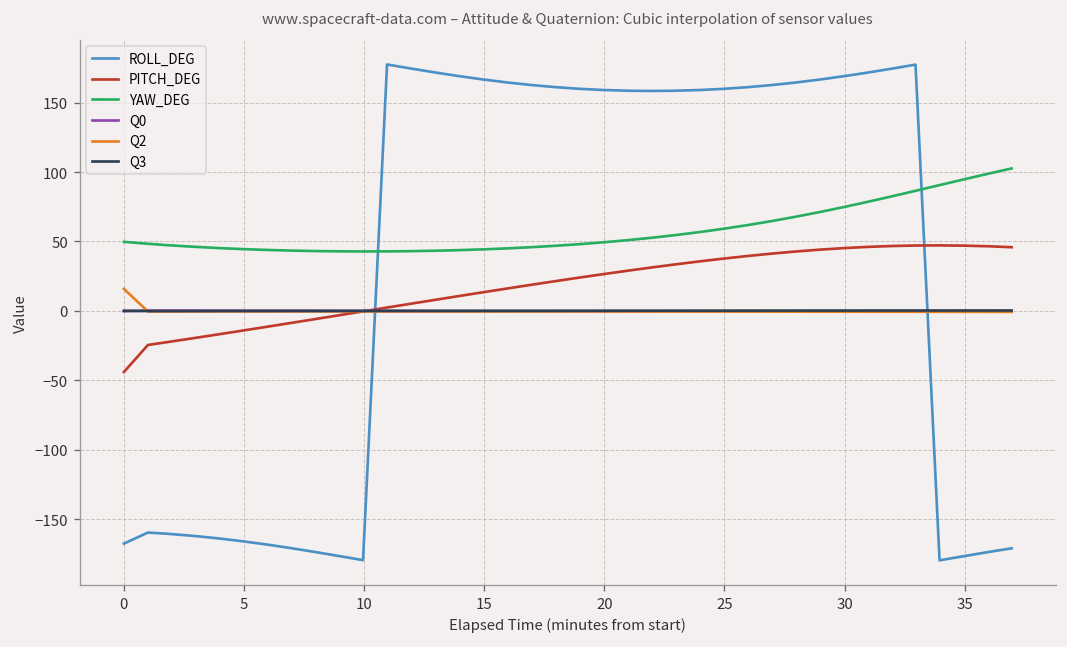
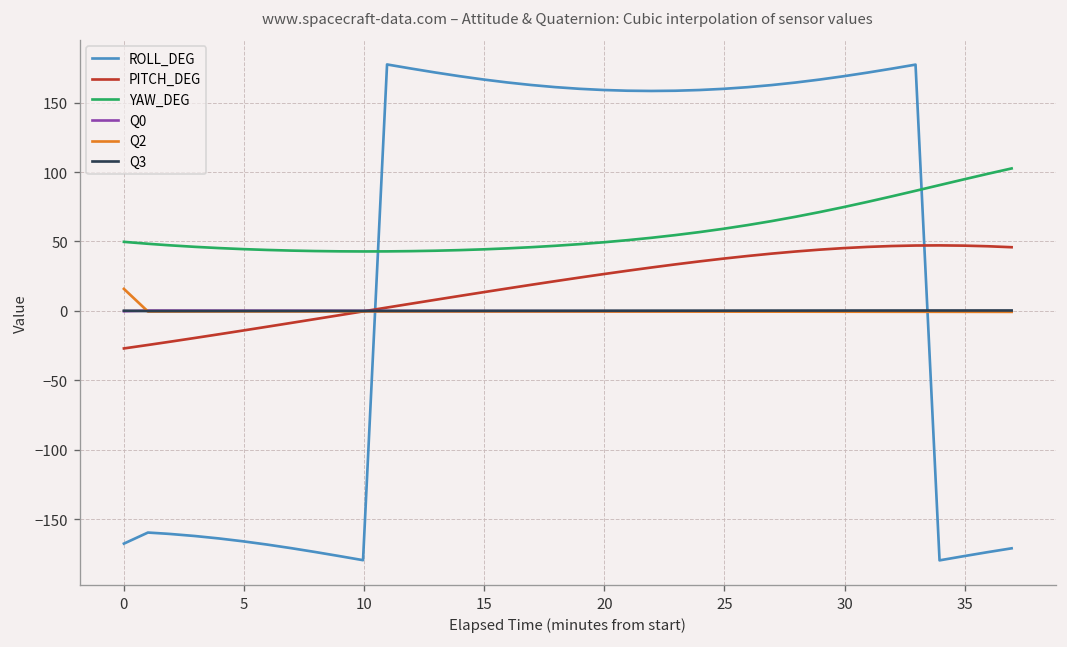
  {
    "ROLL_DEG": {
      "0": -168
    },
    "PITCH_DEG": {
-     "0": -44
+     "0": -27
    },
    "YAW_DEG": {
      "0": 50
    },
    "Q3": {
      "0": 0
    },
    "Q2": {
      "0": 16
    }
  }
